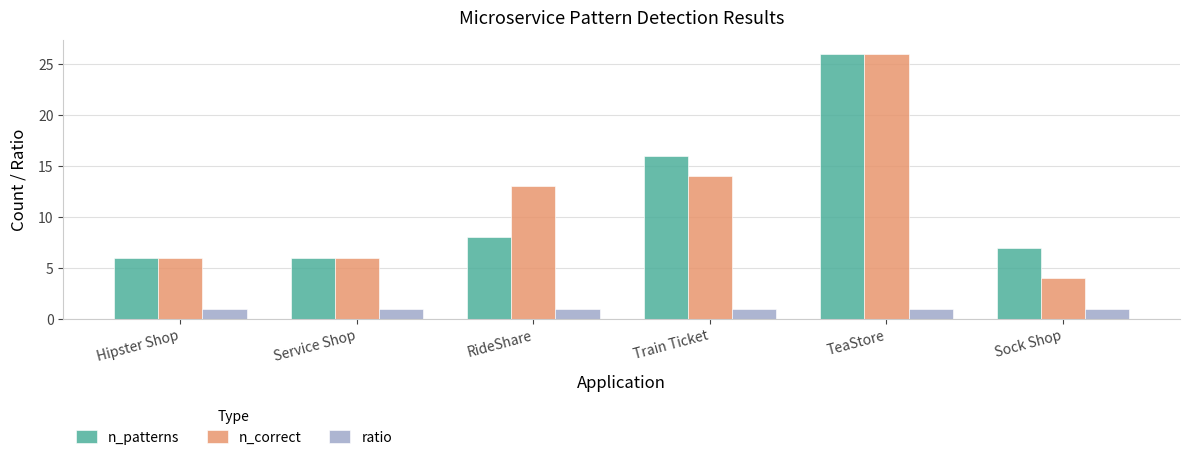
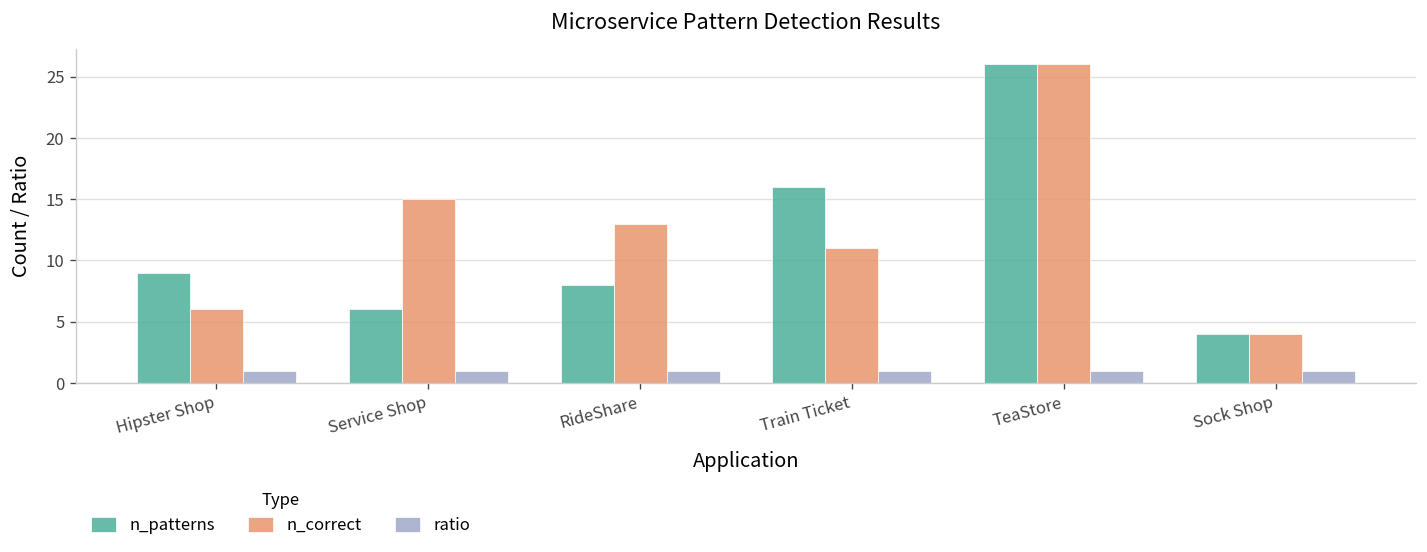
  {
    "n_patterns": {
-     "Hipster Shop": 6,
+     "Hipster Shop": 9,
      "Service Shop": 6,
      "RideShare": 8,
      "Train Ticket": 16,
      "TeaStore": 26,
-     "Sock Shop": 7
+     "Sock Shop": 4
    },
    "n_correct": {
      "Hipster Shop": 6,
-     "Service Shop": 6,
+     "Service Shop": 15,
      "RideShare": 13,
-     "Train Ticket": 14,
+     "Train Ticket": 11,
      "TeaStore": 26,
      "Sock Shop": 4
    },
    "ratio": {
      "Hipster Shop": 1,
      "Service Shop": 1,
      "RideShare": 1,
      "Train Ticket": 1,
      "TeaStore": 1,
      "Sock Shop": 1
    }
  }
